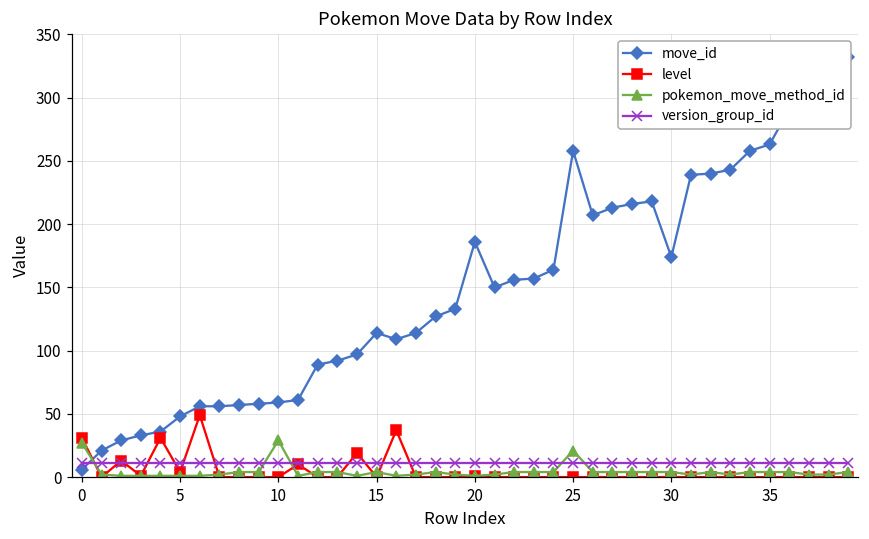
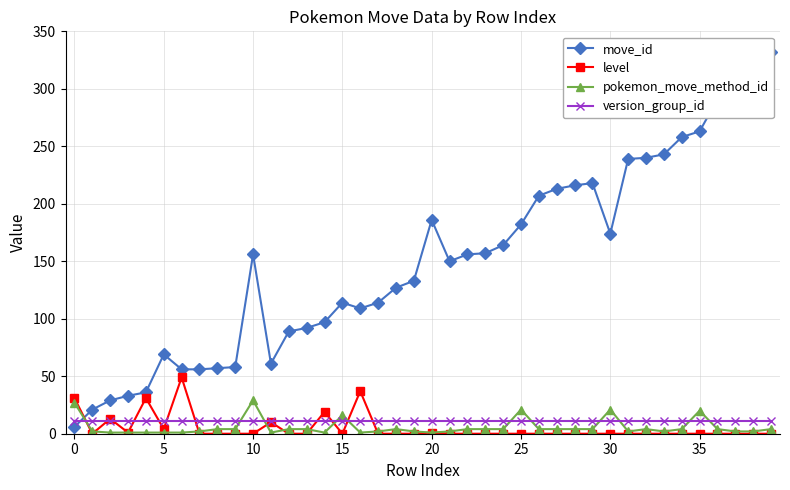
  {
    "move_id": {
      "0": 6,
-     "5": 48,
-     "10": 59,
+     "5": 69,
+     "10": 156,
      "15": 114,
      "20": 186,
-     "25": 258,
+     "25": 182,
      "30": 174,
      "35": 263
    },
    "level": {
      "0": 31,
      "5": 4,
      "10": 0,
      "15": 0,
      "25": 0,
      "30": 0,
      "35": 0
    },
    "pokemon_move_method_id": {
      "0": 27,
      "5": 1,
      "10": 29,
-     "15": 4,
+     "15": 16,
      "25": 21,
-     "30": 4,
-     "35": 4
+     "30": 21,
+     "35": 20
    },
    "version_group_id": {
      "0": 11,
      "5": 11,
      "10": 11,
      "15": 11,
      "20": 11,
      "25": 11,
      "30": 11,
      "35": 11
    }
  }
